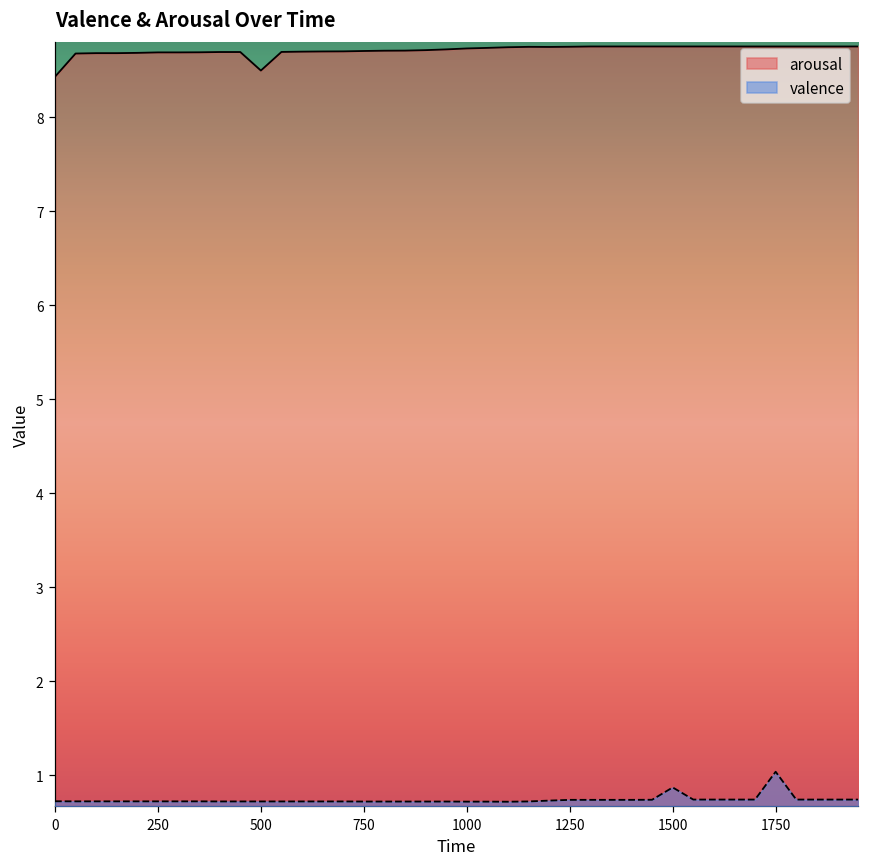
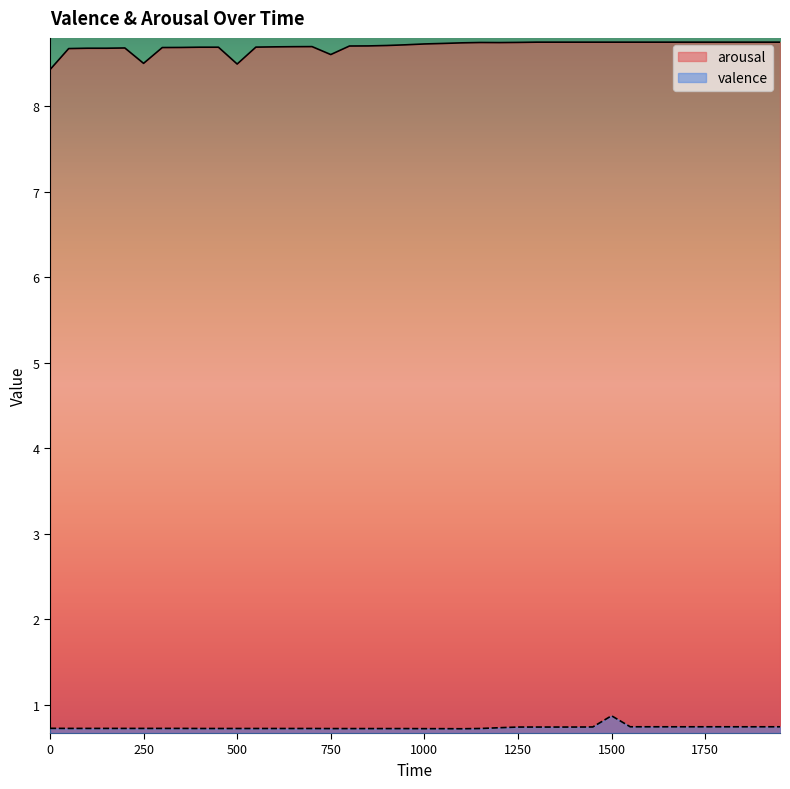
  {
    "arousal": {
      "0": 8.4,
-     "250": 8.7,
+     "250": 8.5,
      "500": 8.5,
-     "750": 8.7,
+     "750": 8.6,
      "1000": 8.7,
      "1250": 8.7,
      "1500": 8.8,
      "1750": 8.8
    },
    "valence": {
      "0": 0.7,
      "250": 0.7,
      "500": 0.7,
      "750": 0.7,
      "1000": 0.7,
      "1250": 0.7,
      "1500": 0.9,
-     "1750": 1.0
+     "1750": 0.7
    }
  }
